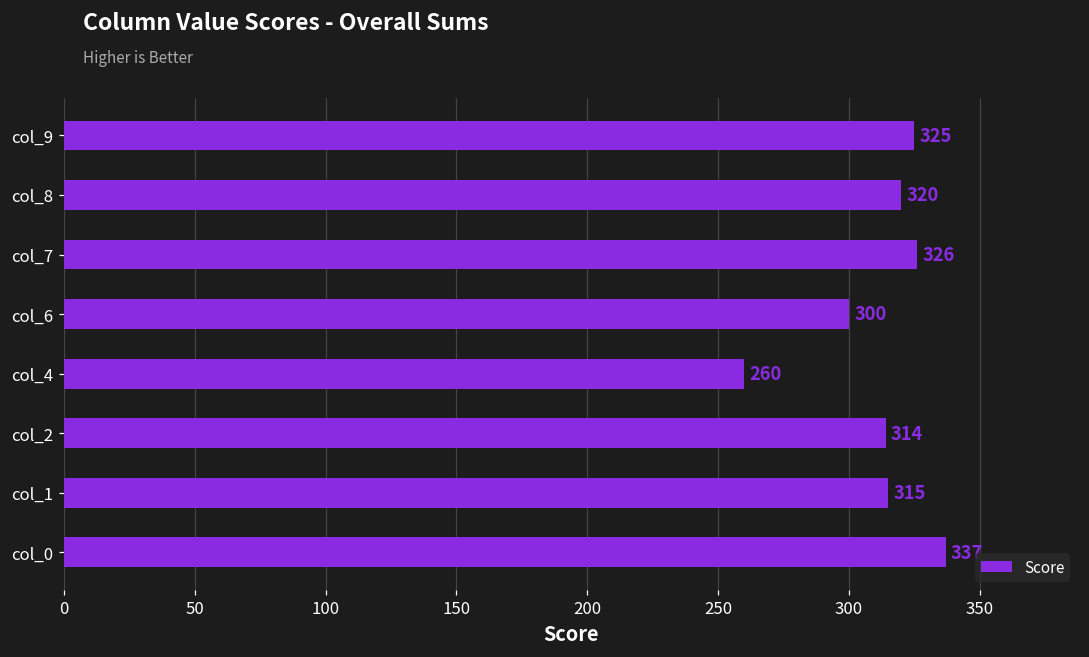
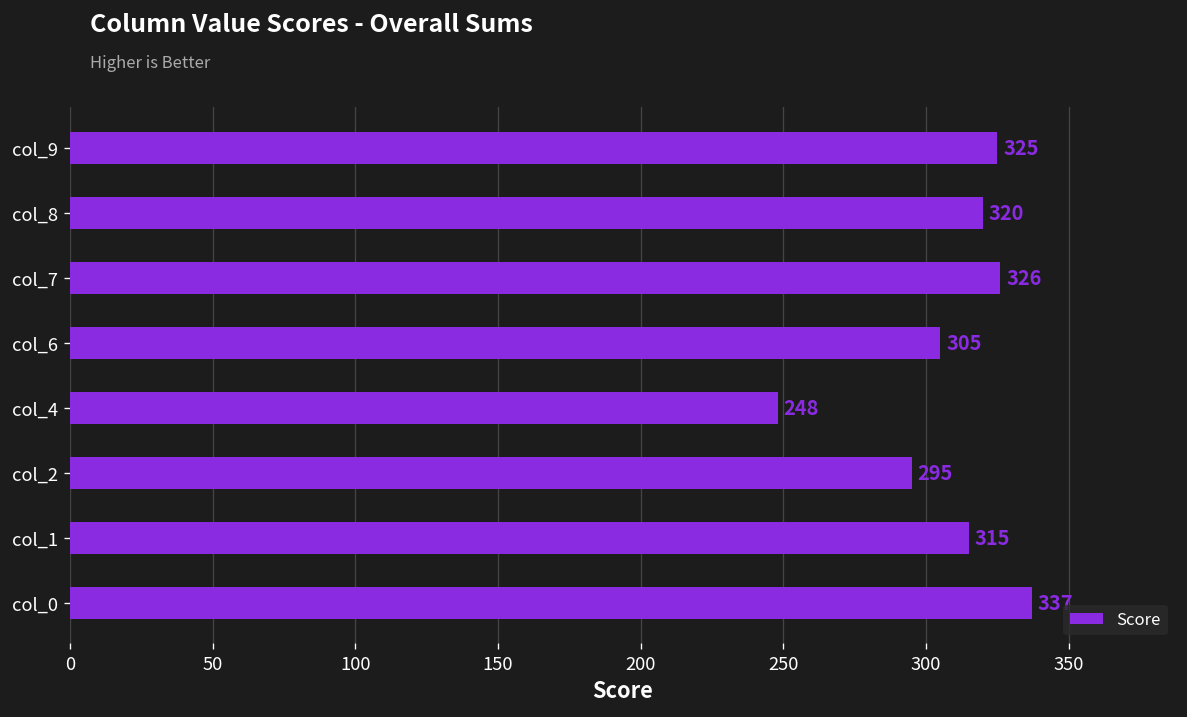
  {
    "col_9": 325,
    "col_8": 320,
    "col_7": 326,
-   "col_6": 300,
-   "col_4": 260,
-   "col_2": 314,
+   "col_6": 305,
+   "col_4": 248,
+   "col_2": 295,
    "col_1": 315
  }
